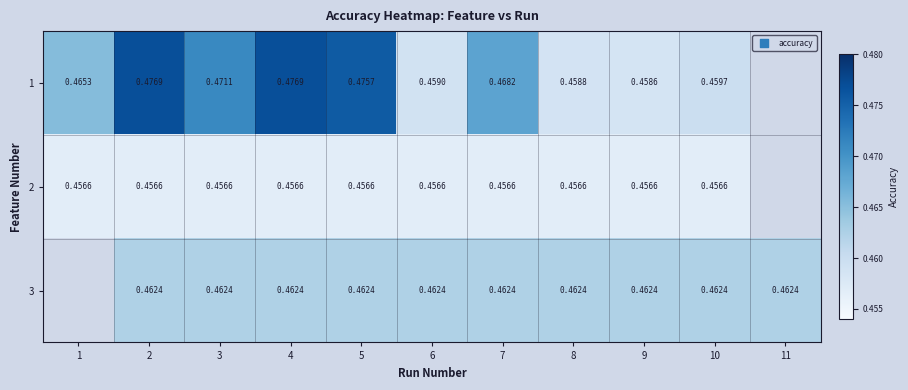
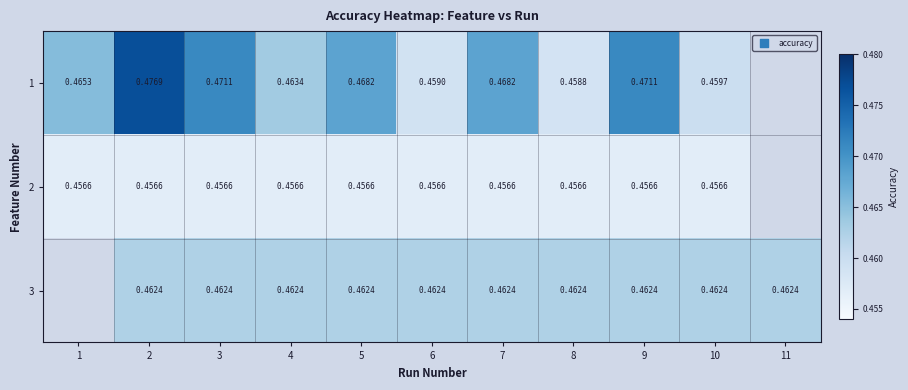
  {
    "1": {
      "1": 0.4653,
      "2": 0.4769,
      "3": 0.4711,
-     "4": 0.4769,
-     "5": 0.4757,
+     "4": 0.4634,
+     "5": 0.4682,
      "6": 0.4590,
      "7": 0.4682,
      "8": 0.4588,
-     "9": 0.4586,
+     "9": 0.4711,
      "10": 0.4597
    },
    "2": {
      "1": 0.4566,
      "2": 0.4566,
      "3": 0.4566,
      "4": 0.4566,
      "5": 0.4566,
      "6": 0.4566,
      "7": 0.4566,
      "8": 0.4566,
      "9": 0.4566,
      "10": 0.4566
    },
    "3": {
      "2": 0.4624,
      "3": 0.4624,
      "4": 0.4624,
      "5": 0.4624,
      "6": 0.4624,
      "7": 0.4624,
      "8": 0.4624,
      "9": 0.4624,
      "10": 0.4624,
      "11": 0.4624
    }
  }
